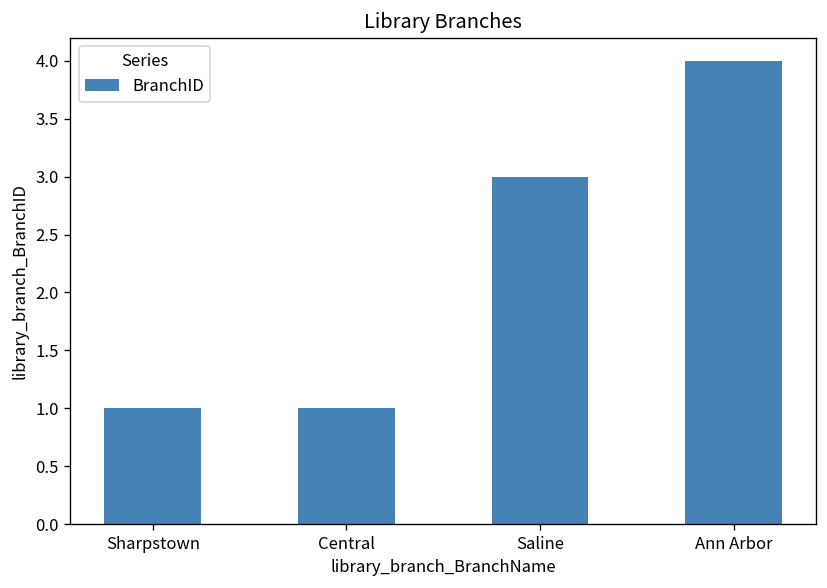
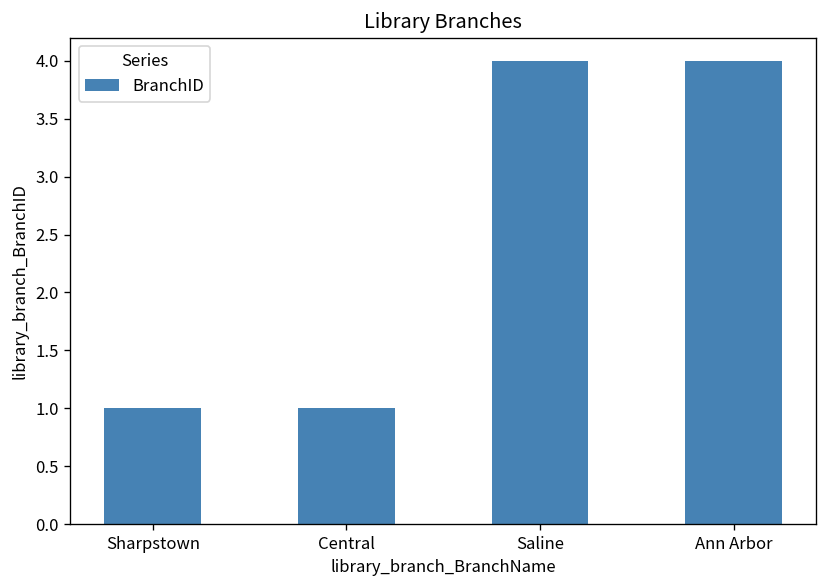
  {
    "Sharpstown": 1,
    "Central": 1,
-   "Saline": 3,
+   "Saline": 4,
    "Ann Arbor": 4
  }
